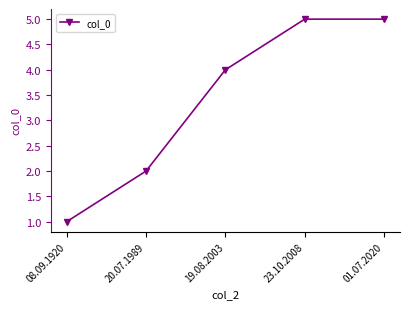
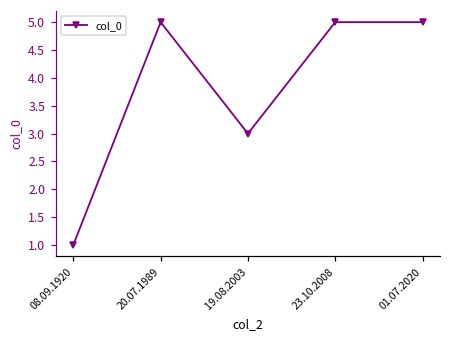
  {
    "08.09.1920": 1,
-   "20.07.1989": 2,
-   "19.08.2003": 4,
+   "20.07.1989": 5,
+   "19.08.2003": 3,
    "23.10.2008": 5,
    "01.07.2020": 5
  }
